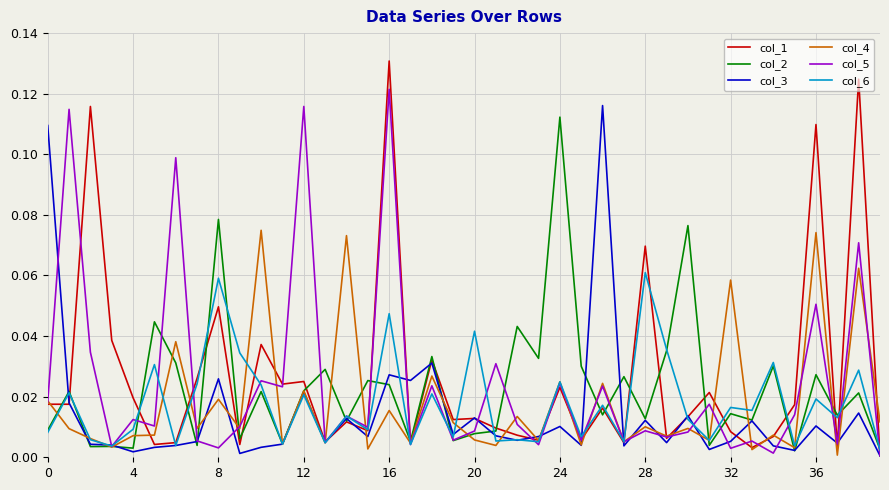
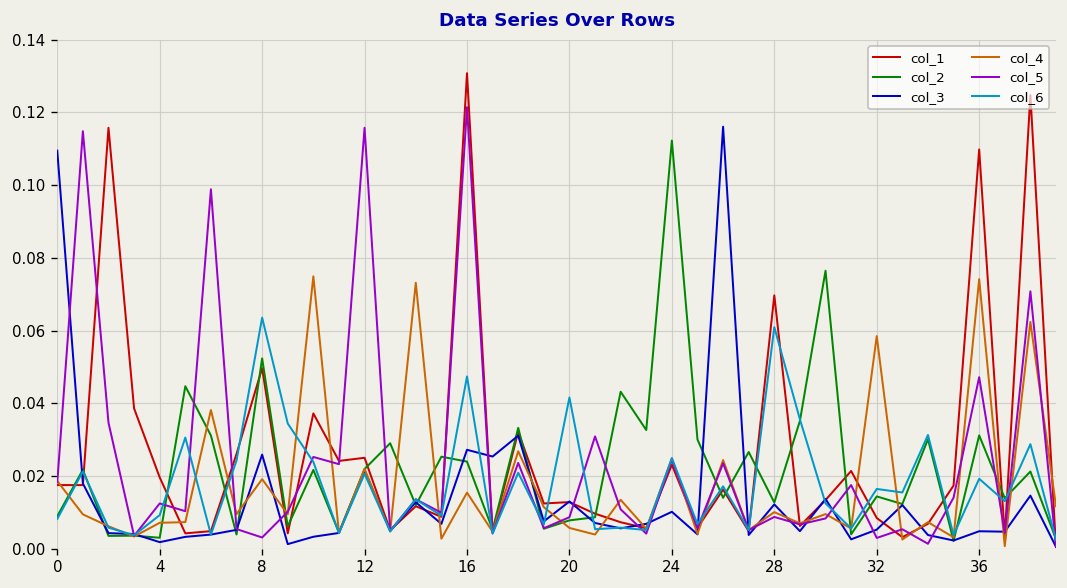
  {
    "col_1": {
      "4": 0.020,
      "8": 0.050,
      "12": 0.025,
      "16": 0.131,
      "24": 0.023,
      "28": 0.070,
      "32": 0.008,
      "36": 0.110
    },
    "col_2": {
      "4": 0.003,
-     "8": 0.079,
+     "8": 0.052,
      "16": 0.024,
      "20": 0.008,
      "24": 0.112,
      "32": 0.014,
-     "36": 0.027
+     "36": 0.031
    },
    "col_3": {
      "0": 0.109,
      "4": 0.002,
      "8": 0.026,
      "16": 0.027,
      "24": 0.010,
      "32": 0.005,
-     "36": 0.010
+     "36": 0.005
    },
    "col_4": {
      "4": 0.007,
      "8": 0.019,
      "16": 0.015,
      "20": 0.006,
      "28": 0.010,
      "32": 0.058,
      "36": 0.074
    },
    "col_5": {
      "4": 0.012,
      "8": 0.003,
      "12": 0.116,
      "16": 0.121,
      "20": 0.009,
      "28": 0.009,
      "32": 0.003,
-     "36": 0.051
+     "36": 0.047
    },
    "col_6": {
      "4": 0.009,
-     "8": 0.059,
+     "8": 0.064,
      "12": 0.021,
      "16": 0.047,
      "20": 0.042,
      "28": 0.061,
      "32": 0.016,
      "36": 0.019
    }
  }
